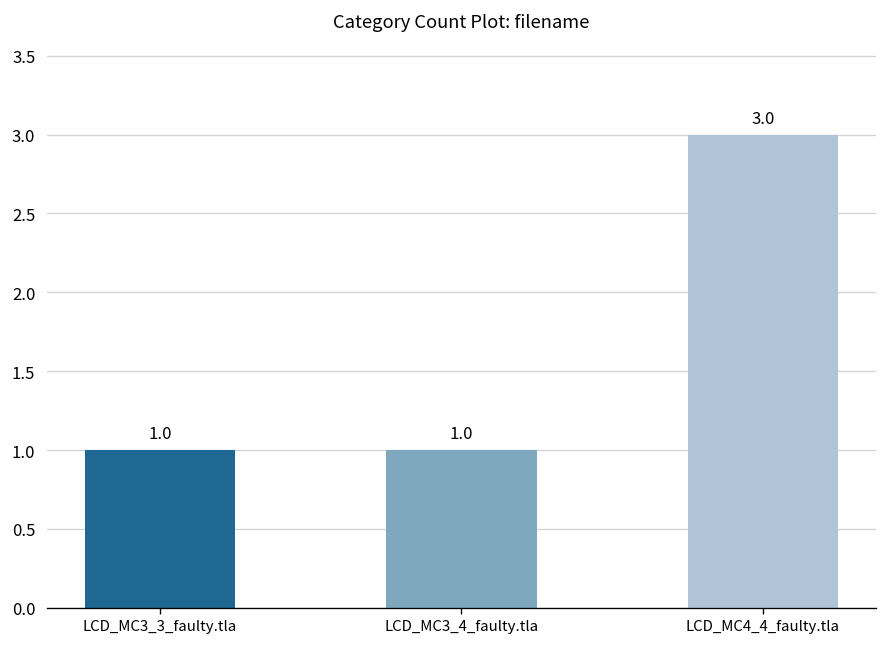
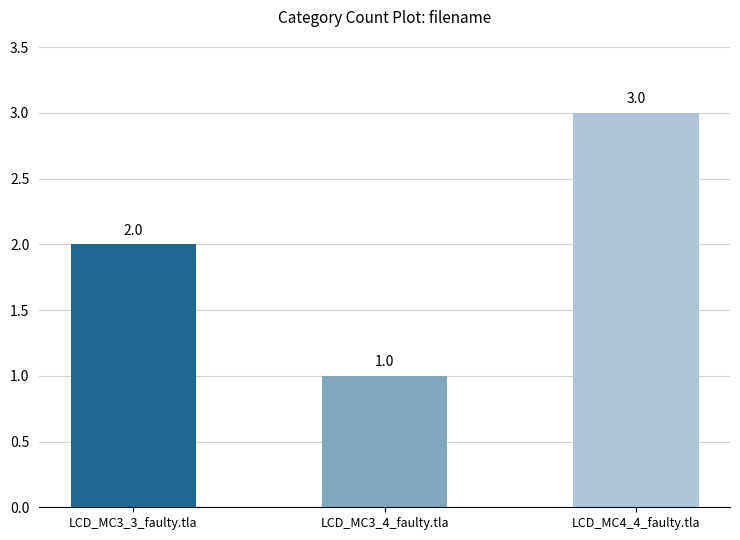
  {
-   "LCD_MC3_3_faulty.tla": 1.0,
+   "LCD_MC3_3_faulty.tla": 2.0,
    "LCD_MC3_4_faulty.tla": 1.0,
    "LCD_MC4_4_faulty.tla": 3.0
  }
